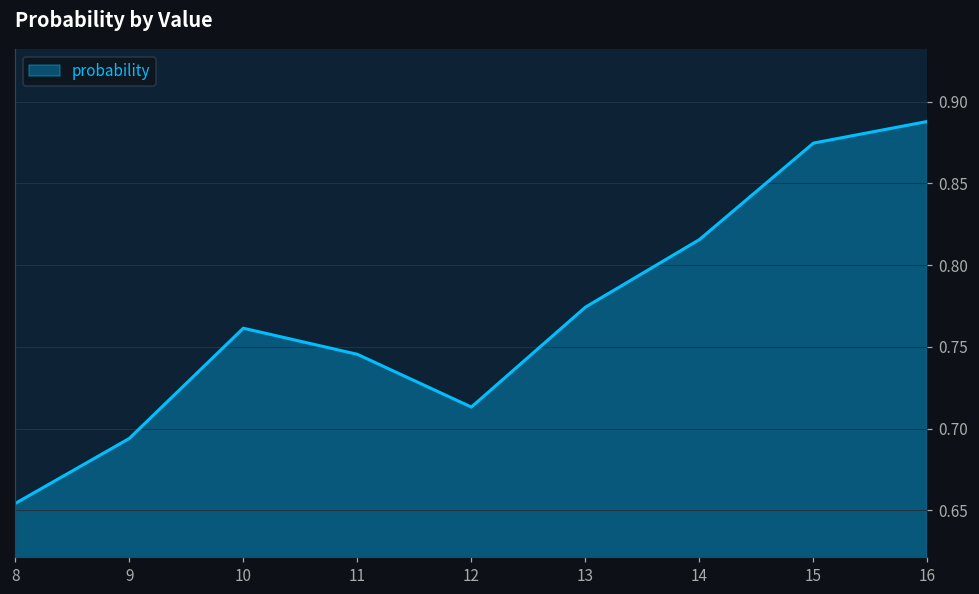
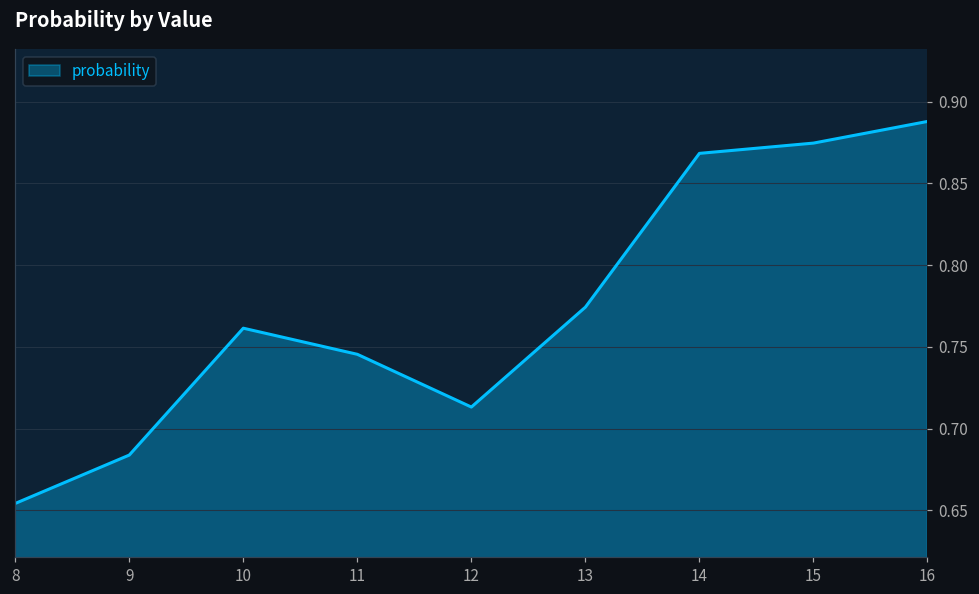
  {
    "8": 0.654,
-   "9": 0.694,
+   "9": 0.684,
    "10": 0.761,
    "11": 0.745,
    "12": 0.713,
    "13": 0.774,
-   "14": 0.816,
+   "14": 0.868,
    "15": 0.875,
    "16": 0.888
  }
